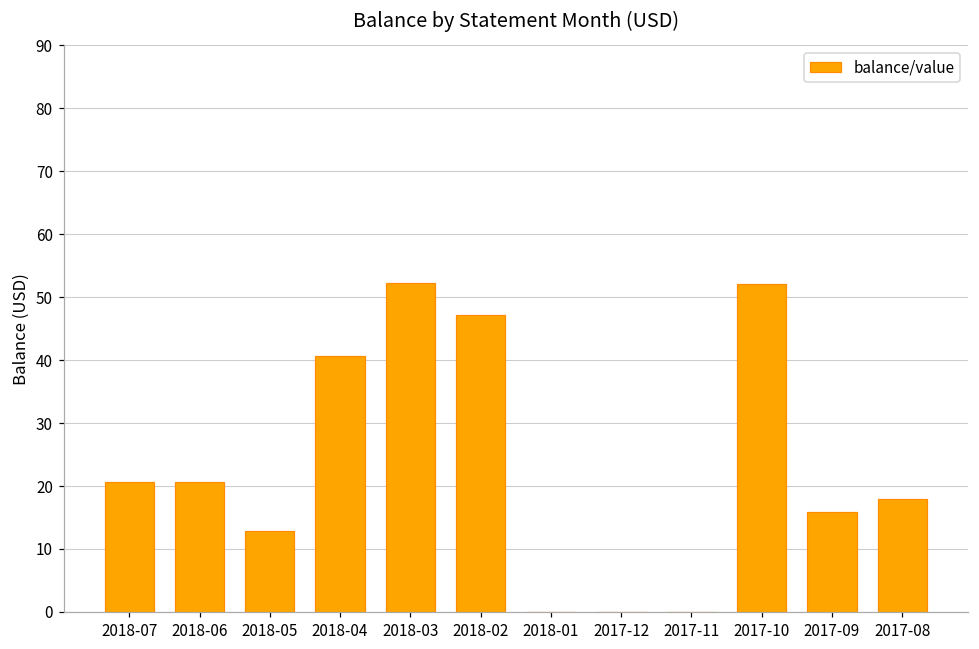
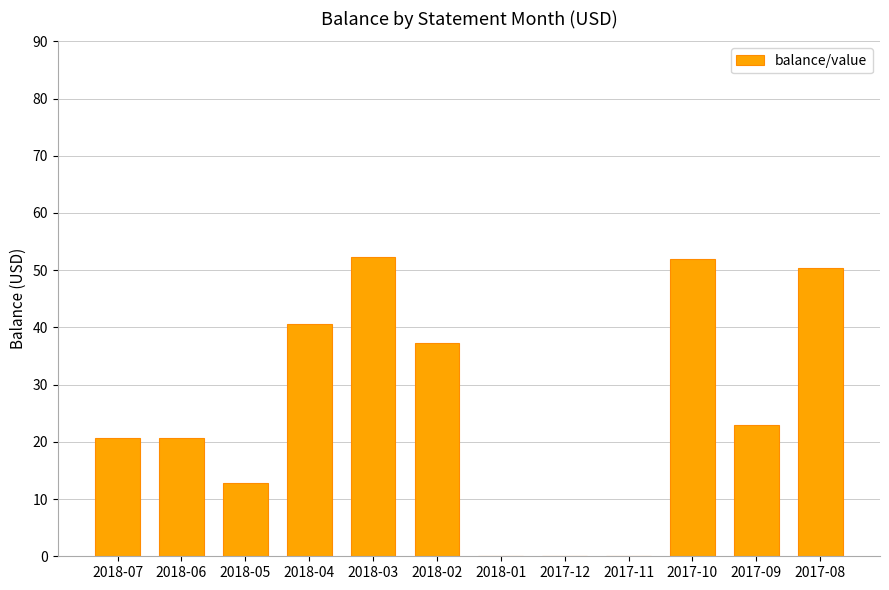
  {
    "2018-07": 21,
    "2018-06": 21,
    "2018-05": 13,
    "2018-04": 41,
    "2018-03": 52,
-   "2018-02": 47,
+   "2018-02": 37,
    "2018-01": 0,
    "2017-12": 0,
    "2017-11": 0,
    "2017-10": 52,
-   "2017-09": 16,
-   "2017-08": 18
+   "2017-09": 23,
+   "2017-08": 50
  }
